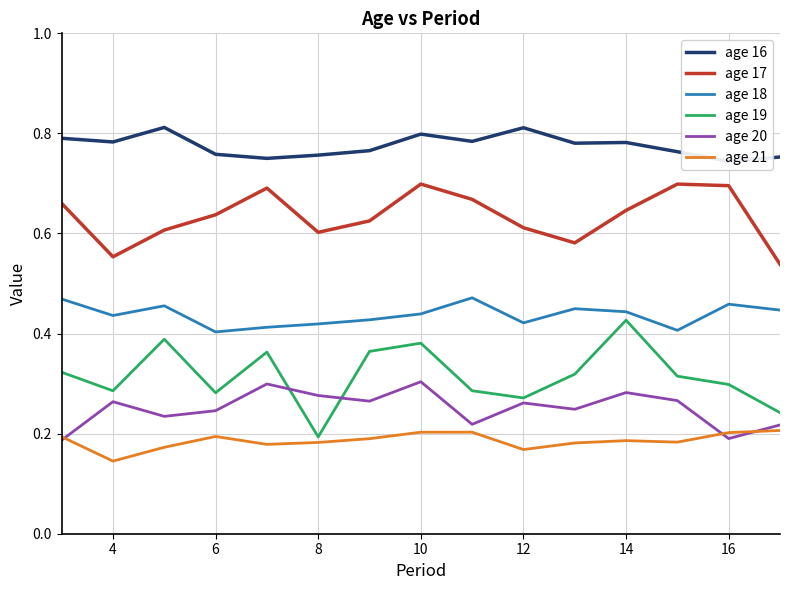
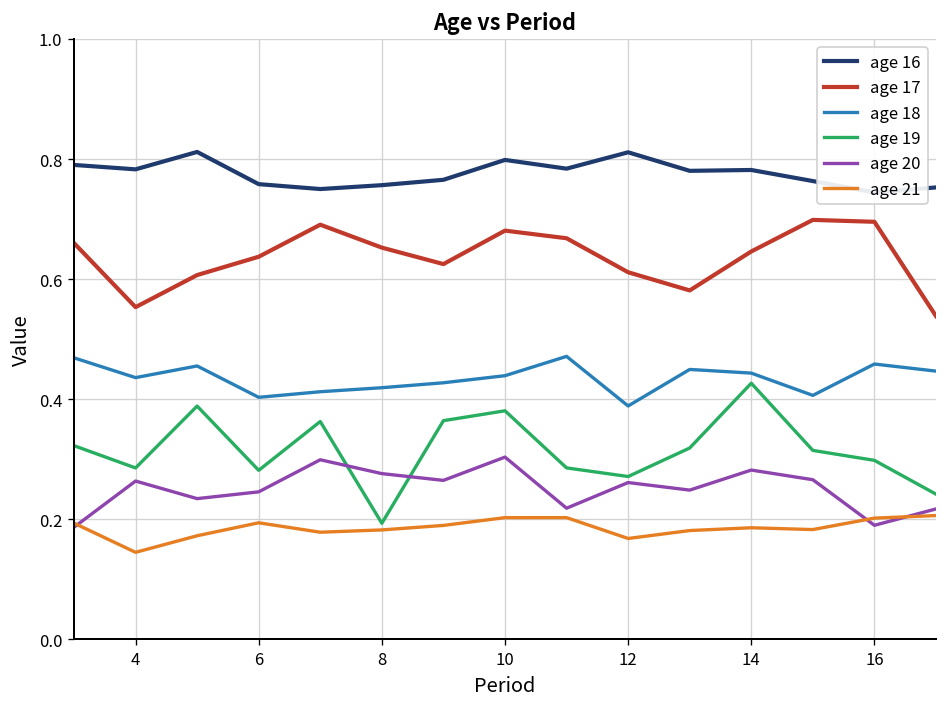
  {
    "age 16": {
      "4": 0.78,
      "6": 0.76,
      "8": 0.76,
      "10": 0.80,
      "12": 0.81,
      "14": 0.78
    },
    "age 17": {
      "4": 0.55,
      "6": 0.64,
-     "8": 0.60,
-     "10": 0.70,
+     "8": 0.65,
+     "10": 0.68,
      "12": 0.61,
      "14": 0.65,
      "16": 0.70
    },
    "age 18": {
      "4": 0.44,
      "6": 0.40,
      "8": 0.42,
      "10": 0.44,
-     "12": 0.42,
+     "12": 0.39,
      "14": 0.44,
      "16": 0.46
    },
    "age 19": {
      "4": 0.29,
      "6": 0.28,
      "8": 0.19,
      "10": 0.38,
      "12": 0.27,
      "14": 0.43,
      "16": 0.30
    },
    "age 20": {
      "4": 0.26,
      "6": 0.25,
      "8": 0.28,
      "10": 0.30,
      "12": 0.26,
      "14": 0.28,
      "16": 0.19
    },
    "age 21": {
      "4": 0.15,
      "6": 0.19,
      "8": 0.18,
      "10": 0.20,
      "12": 0.17,
      "14": 0.19,
      "16": 0.20
    }
  }
